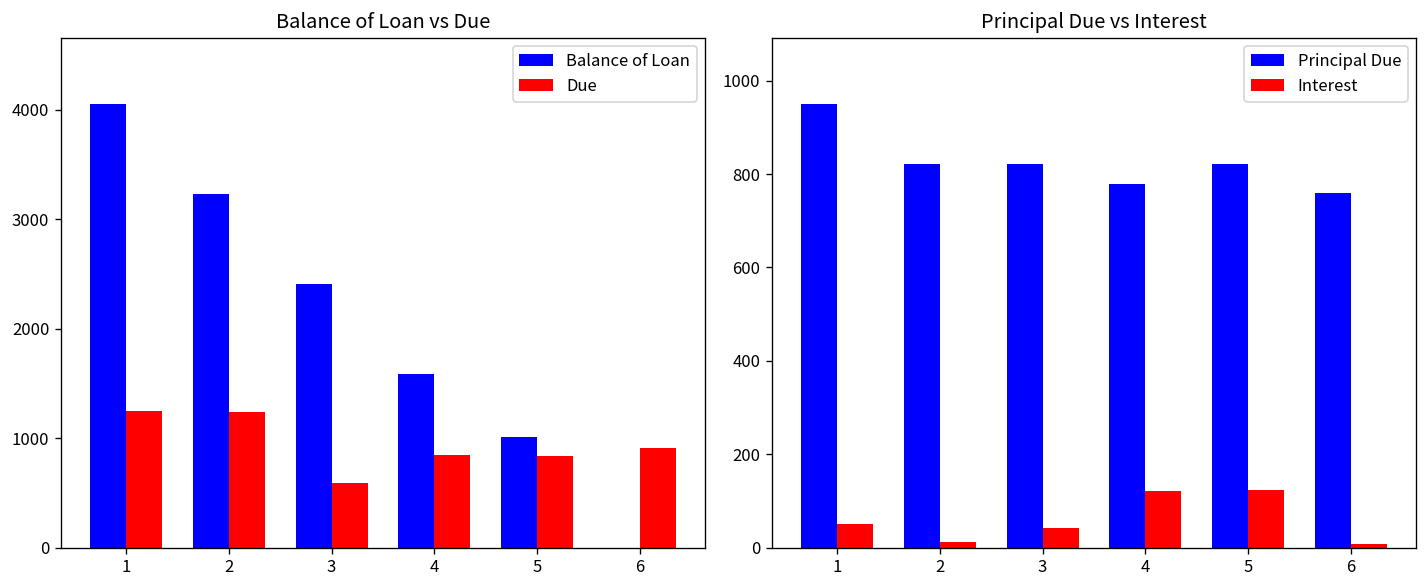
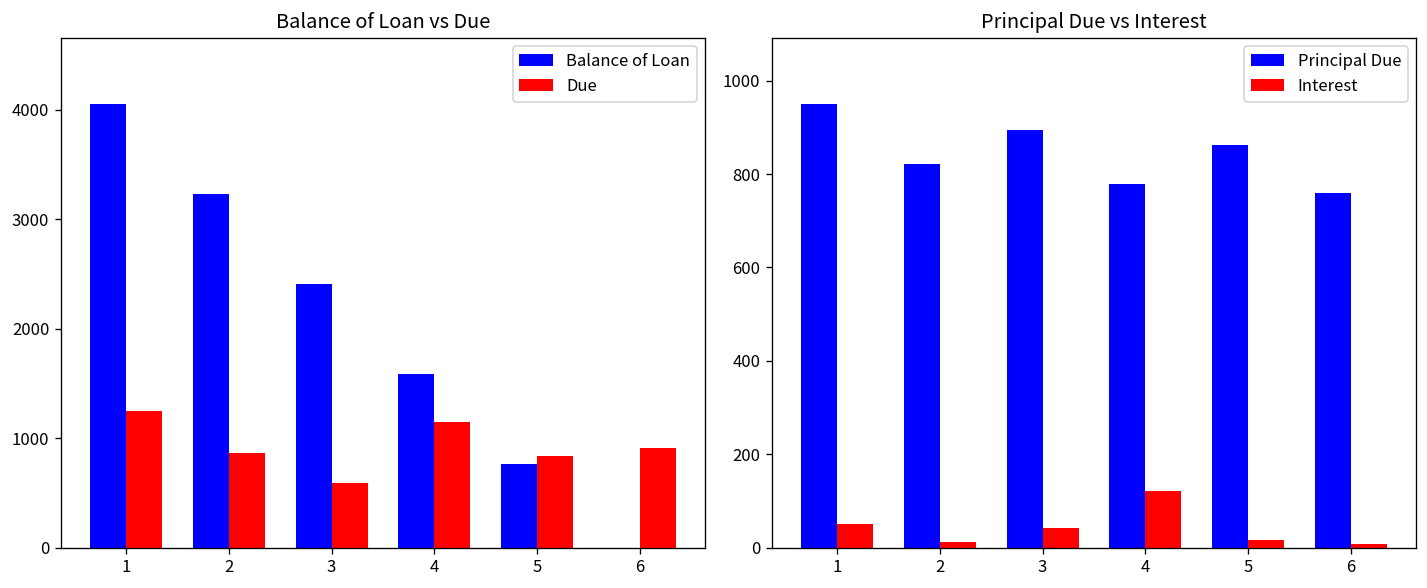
  {
    "Balance of Loan vs Due": {
      "Balance of Loan": {
        "1": 4100,
        "2": 3200,
        "3": 2400,
        "4": 1600,
-       "5": 1000,
+       "5": 800,
        "6": 0
      },
      "Due": {
        "1": 1200,
-       "2": 1200,
+       "2": 900,
        "3": 600,
-       "4": 800,
+       "4": 1100,
        "5": 800,
        "6": 900
      }
    },
    "Principal Due vs Interest": {
      "Principal Due": {
        "1": 950,
        "2": 820,
-       "3": 820,
+       "3": 890,
        "4": 780,
-       "5": 820,
+       "5": 860,
        "6": 760
      },
      "Interest": {
        "1": 50,
        "2": 10,
        "3": 40,
        "4": 120,
-       "5": 120,
+       "5": 20,
        "6": 10
      }
    }
  }
